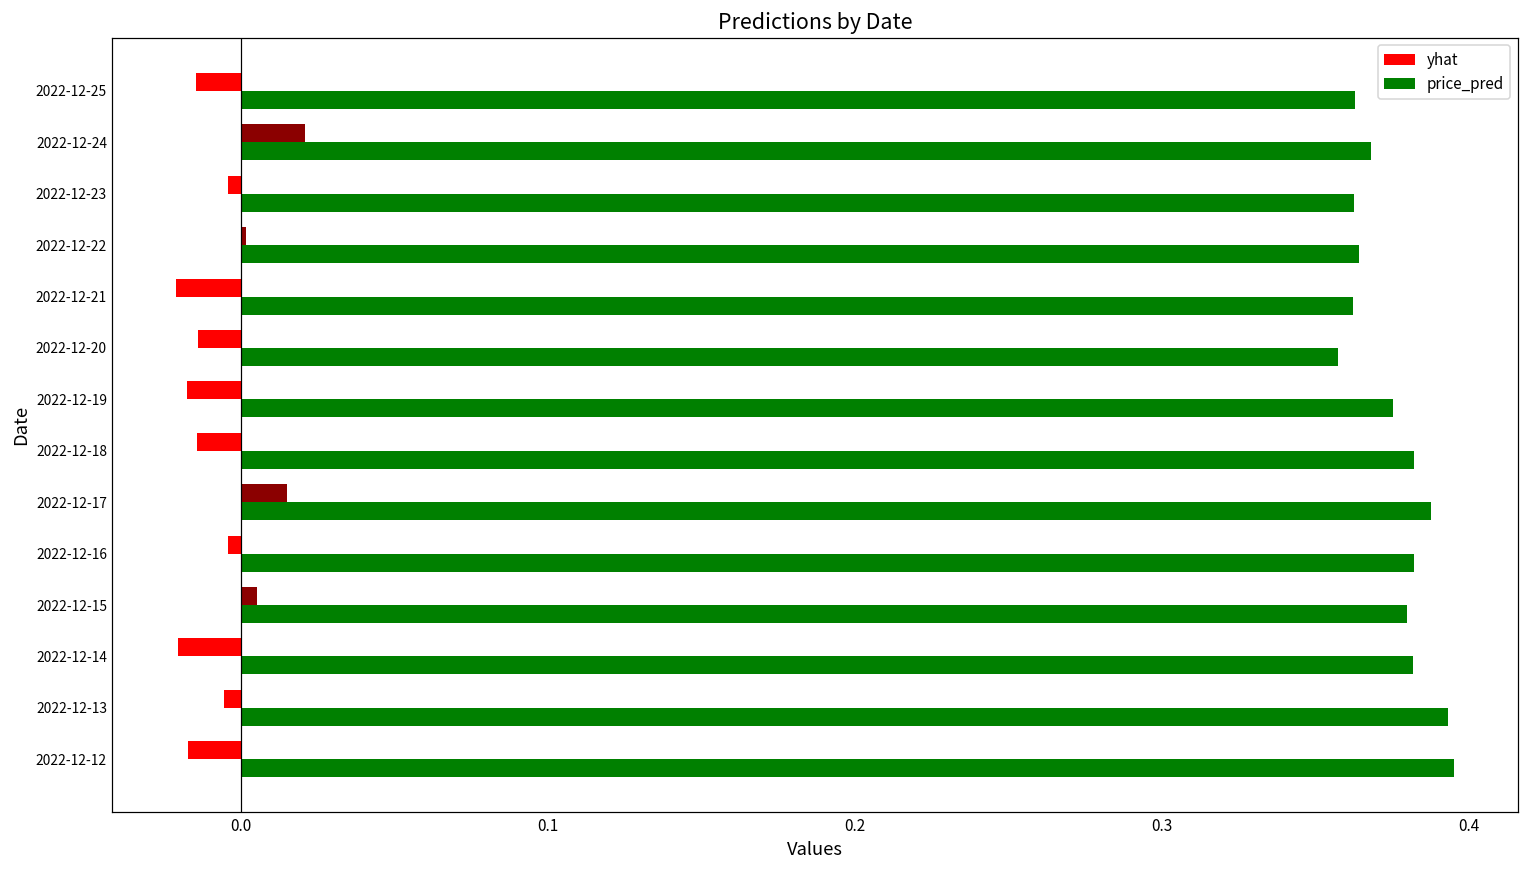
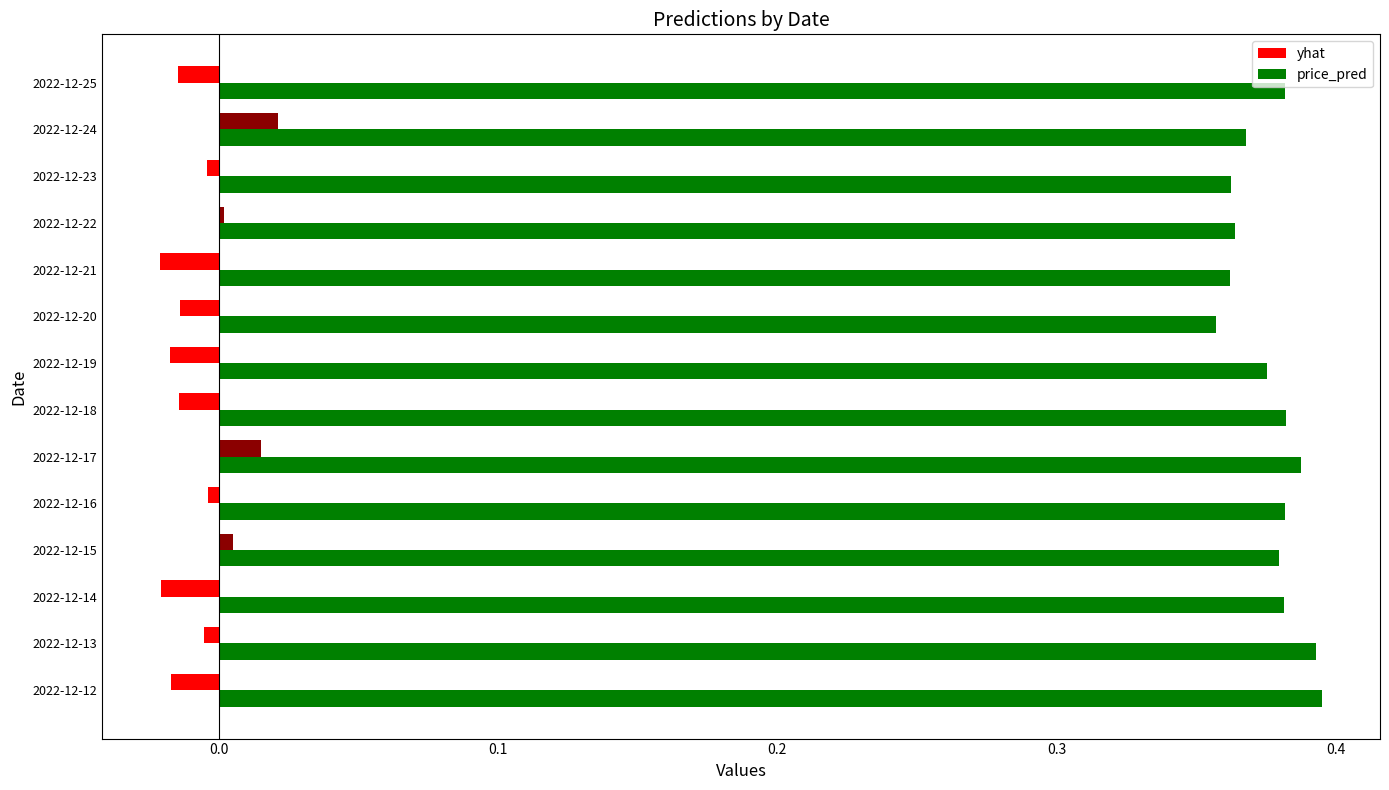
  {
    "yhat": {
      "2022-12-25": -0.015,
      "2022-12-24": 0.021,
      "2022-12-23": -0.004,
      "2022-12-22": 0.002,
      "2022-12-21": -0.021,
      "2022-12-20": -0.014,
      "2022-12-19": -0.018,
      "2022-12-18": -0.014,
      "2022-12-17": 0.015,
      "2022-12-16": -0.004,
      "2022-12-15": 0.005,
      "2022-12-14": -0.021,
      "2022-12-13": -0.006,
      "2022-12-12": -0.017
    },
    "price_pred": {
-     "2022-12-25": 0.363,
+     "2022-12-25": 0.382,
      "2022-12-24": 0.368,
      "2022-12-23": 0.363,
      "2022-12-22": 0.364,
      "2022-12-21": 0.362,
      "2022-12-20": 0.357,
      "2022-12-19": 0.375,
      "2022-12-18": 0.382,
      "2022-12-17": 0.388,
      "2022-12-16": 0.382,
      "2022-12-15": 0.380,
      "2022-12-14": 0.382,
      "2022-12-13": 0.393,
      "2022-12-12": 0.395
    }
  }
